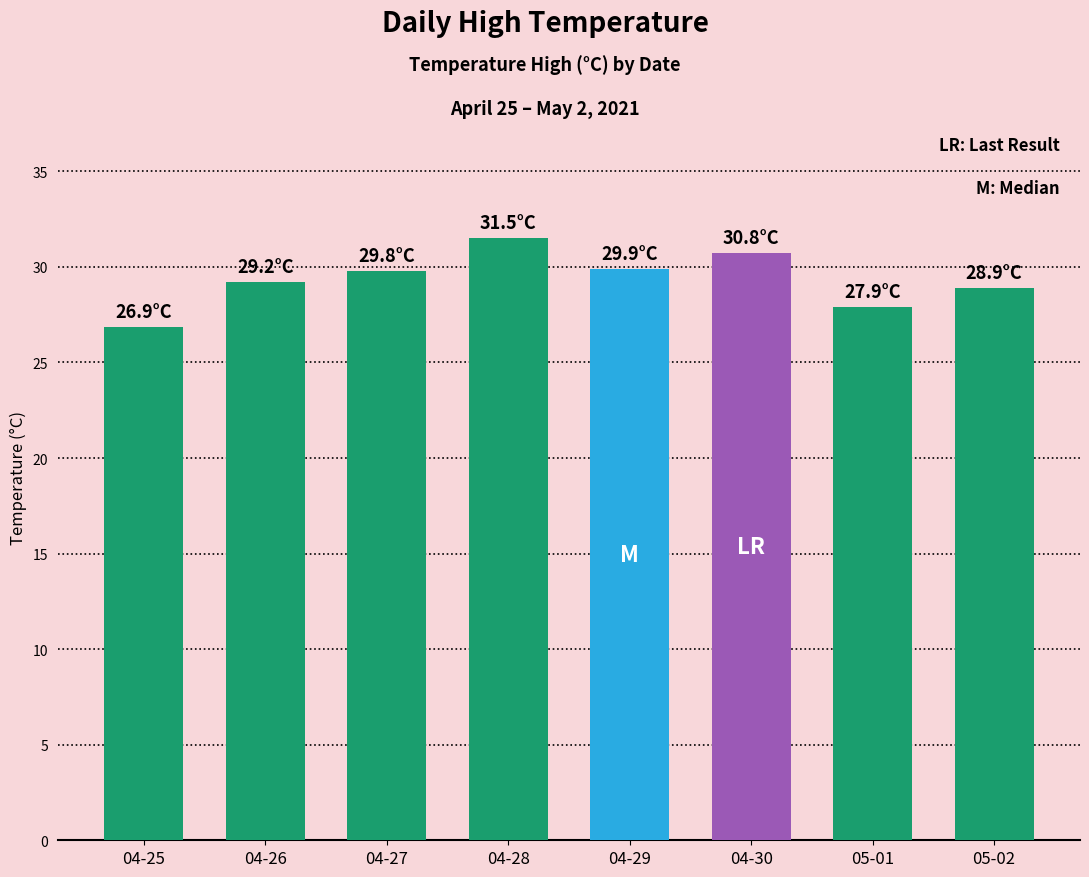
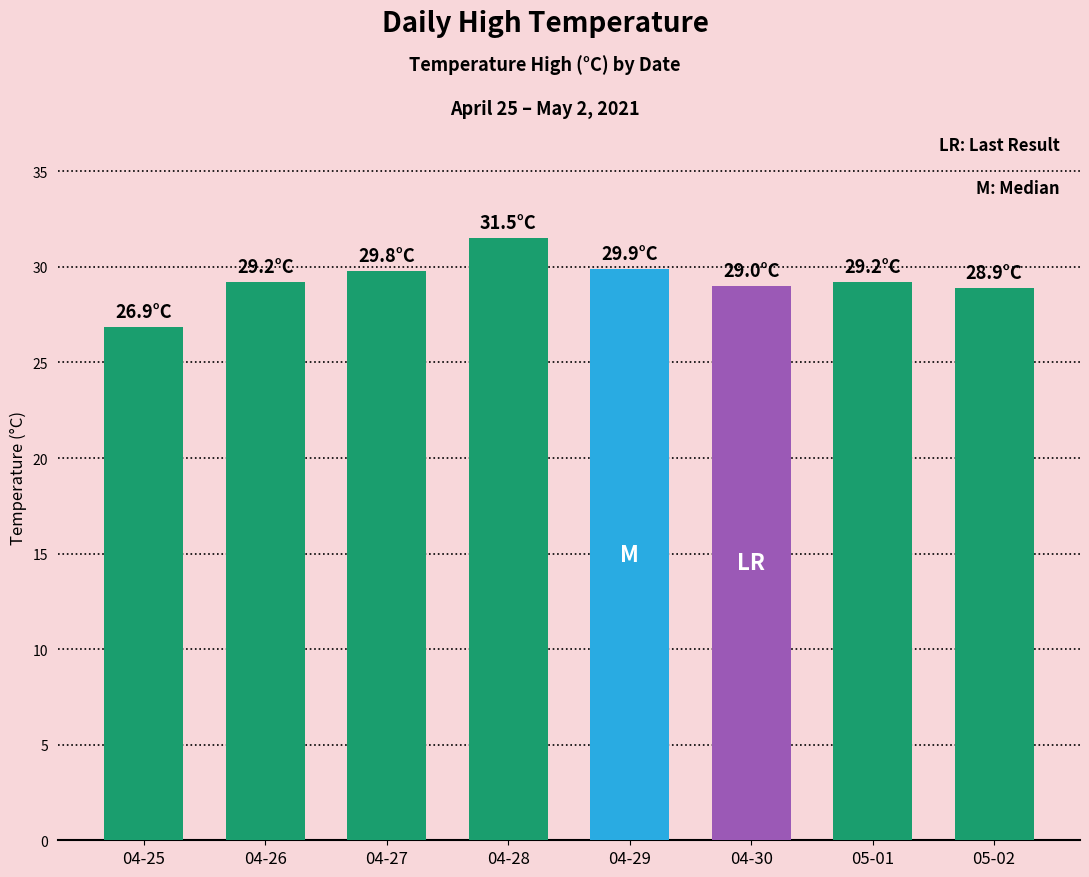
  {
    "04-25": "26.9°C",
    "04-26": "29.2°C",
    "04-27": "29.8°C",
    "04-28": "31.5°C",
    "04-29": "29.9°C",
-   "04-30": "30.8°C",
-   "05-01": "27.9°C",
+   "04-30": "29.0°C",
+   "05-01": "29.2°C",
    "05-02": "28.9°C"
  }
